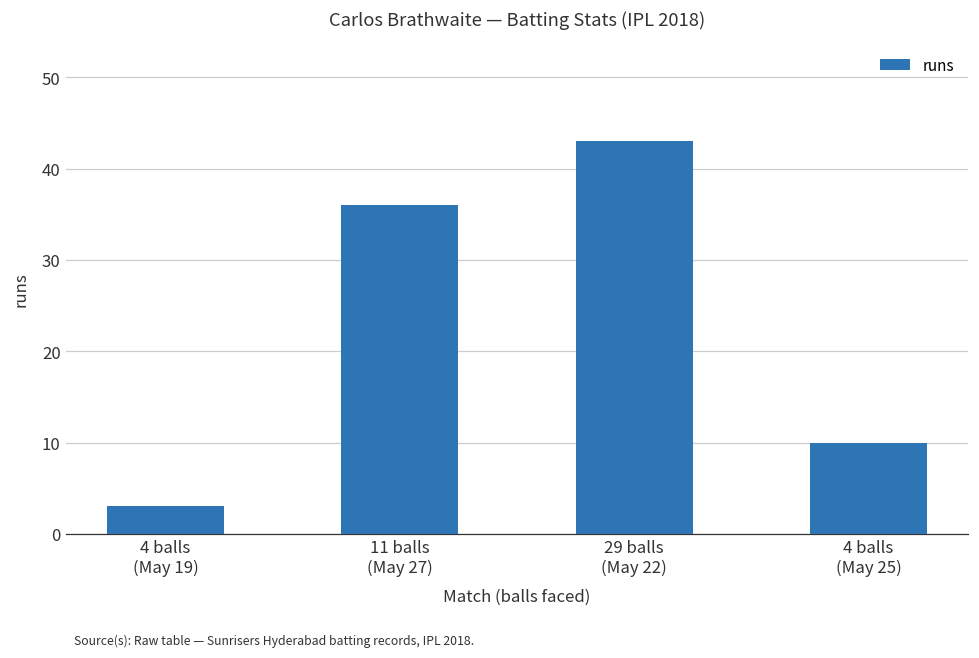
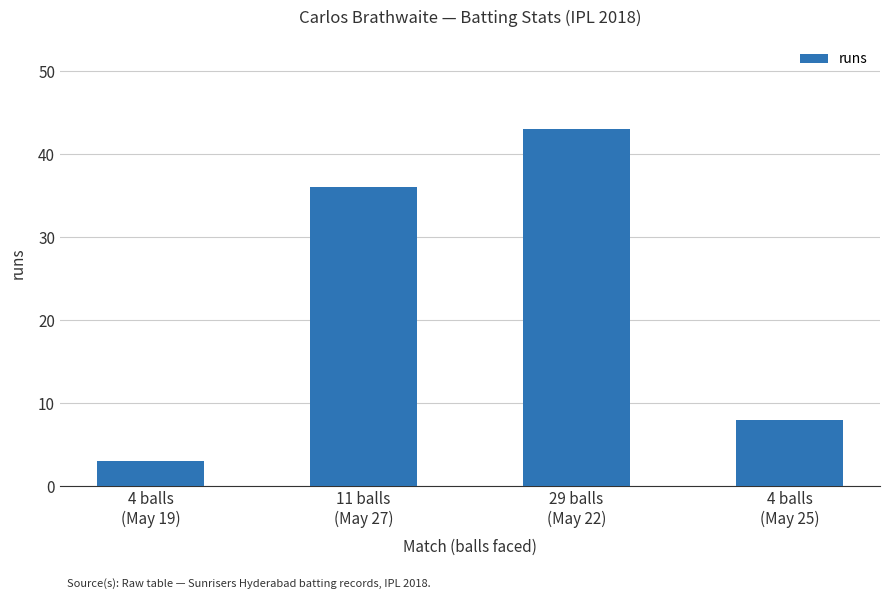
  {
    "4 balls (May 19)": 3,
    "11 balls (May 27)": 36,
    "29 balls (May 22)": 43,
-   "4 balls (May 25)": 10
+   "4 balls (May 25)": 8
  }
